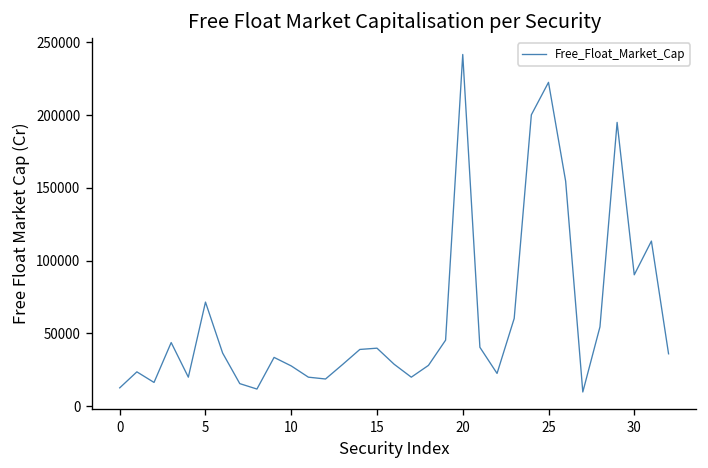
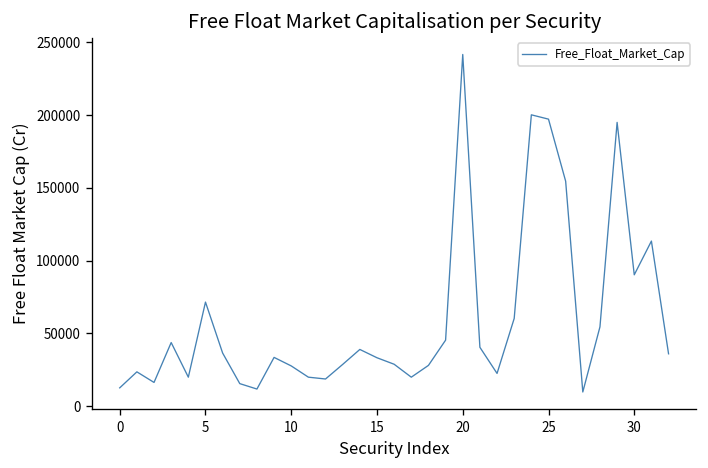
  {
    "0": 13000,
    "5": 72000,
    "10": 28000,
-   "15": 40000,
+   "15": 33000,
    "20": 242000,
-   "25": 222000,
+   "25": 197000,
    "30": 90000
  }
